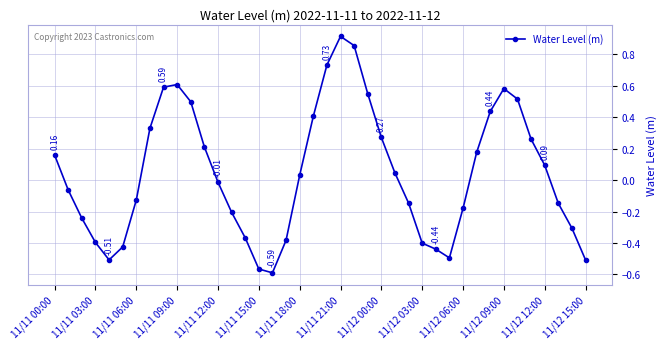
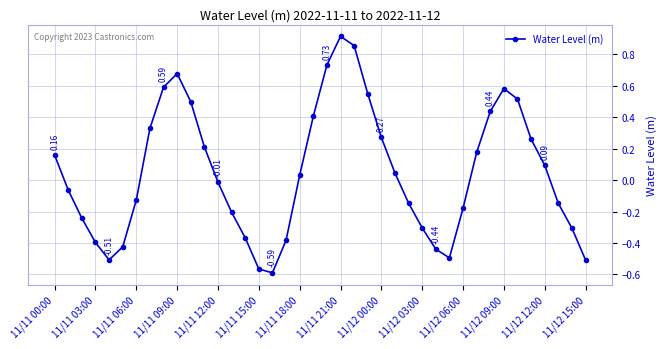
  {
    "11/11 03:00": -0.40,
    "11/11 06:00": -0.13,
-   "11/11 09:00": 0.61,
+   "11/11 09:00": 0.68,
    "11/11 15:00": -0.57,
    "11/11 18:00": 0.03,
    "11/11 21:00": 0.91,
-   "11/12 03:00": -0.40,
+   "11/12 03:00": -0.30,
    "11/12 06:00": -0.18,
    "11/12 09:00": 0.58,
    "11/12 15:00": -0.51
  }
